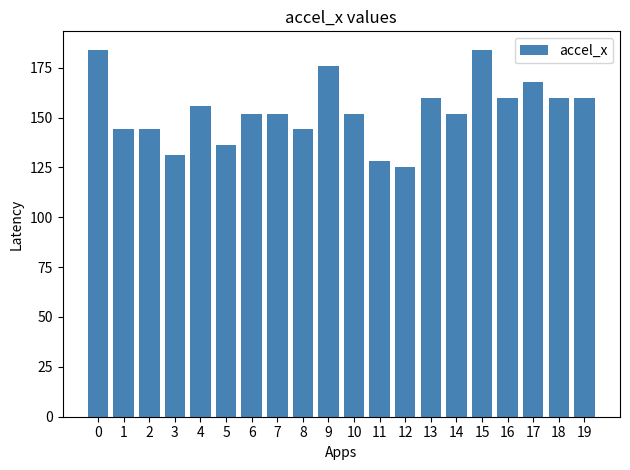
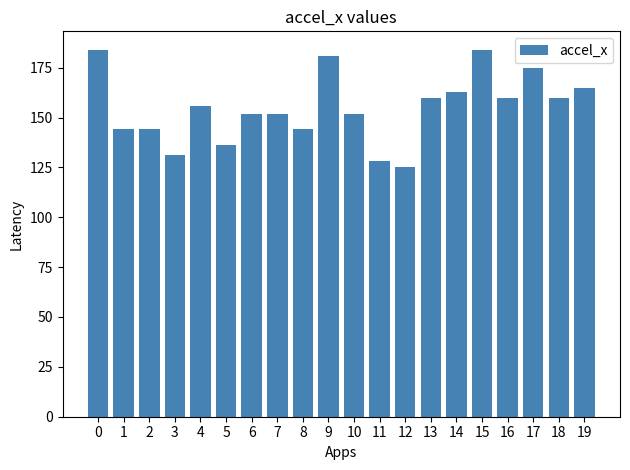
  {
    "0": 184,
    "1": 144,
    "2": 144,
    "3": 131,
    "4": 156,
    "5": 136,
    "6": 152,
    "7": 152,
    "8": 144,
-   "9": 176,
+   "9": 181,
    "10": 152,
    "11": 128,
    "12": 125,
    "13": 160,
-   "14": 152,
+   "14": 163,
    "15": 184,
    "16": 160,
-   "17": 168,
+   "17": 175,
    "18": 160,
-   "19": 160
+   "19": 165
  }
